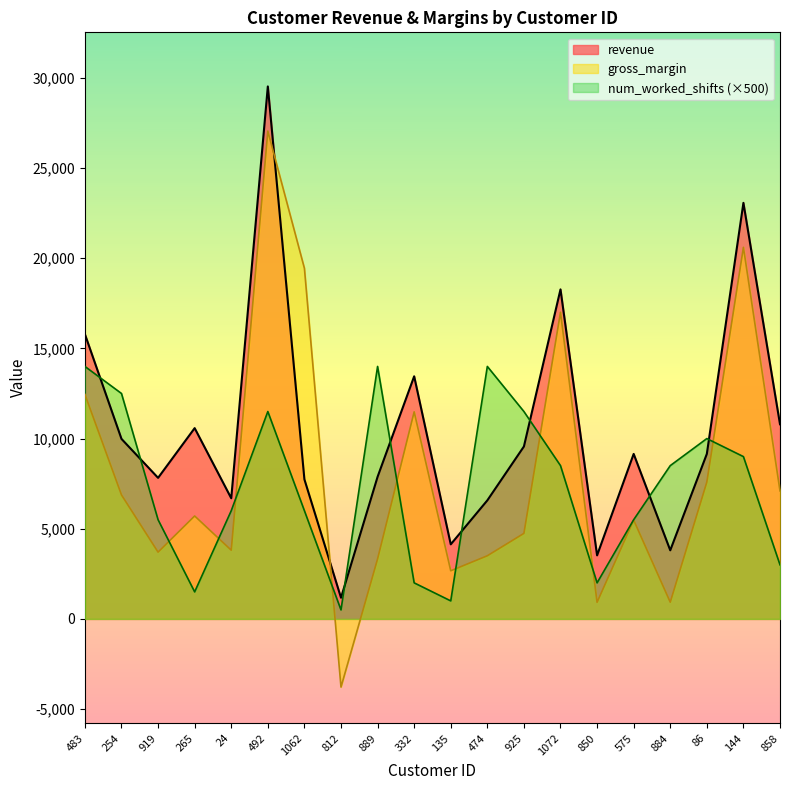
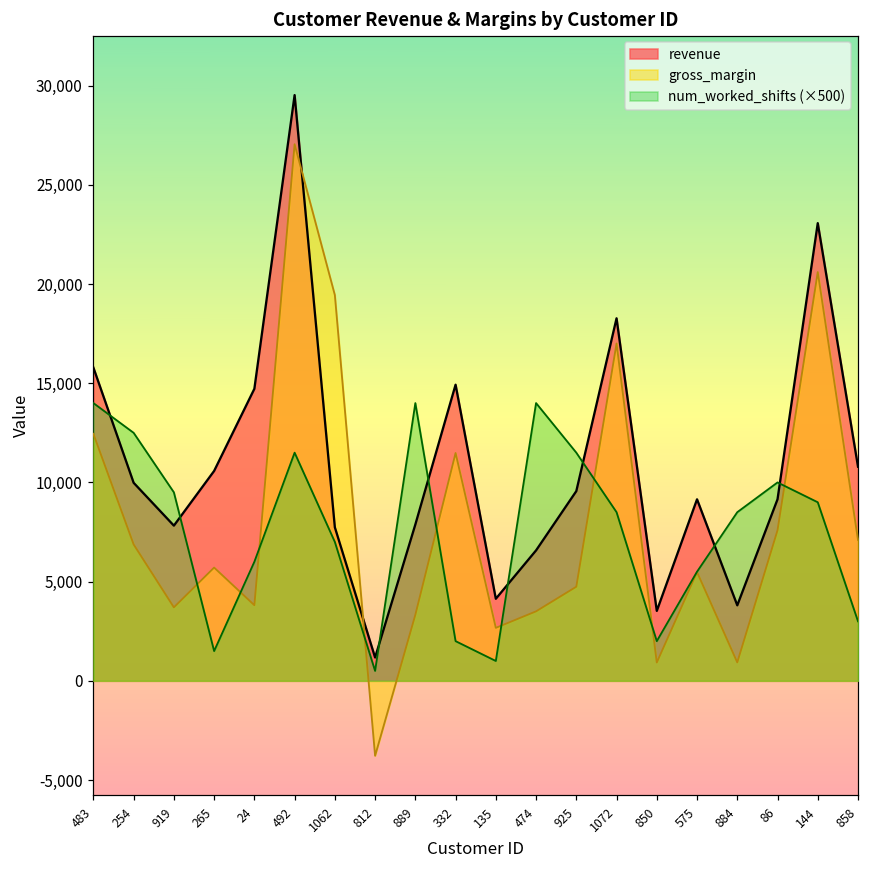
  {
    "revenue": {
      "483": "15,800",
      "254": "10,000",
      "919": "7,800",
      "265": "10,600",
-     "24": "6,700",
+     "24": "14,700",
      "492": "29,500",
      "1062": "7,700",
      "812": "1,200",
      "889": "7,900",
-     "332": "13,500",
+     "332": "14,900",
      "135": "4,100",
      "474": "6,600",
      "925": "9,600",
      "1072": "18,300",
      "850": "3,500",
      "575": "9,100",
      "884": "3,800",
      "86": "9,200",
      "144": "23,100",
      "858": "10,800"
    },
    "num_worked_shifts (×500)": {
      "483": "14,000",
      "254": "12,500",
-     "919": "5,500",
+     "919": "9,500",
      "265": "1,500",
      "24": "6,000",
      "492": "11,500",
-     "1062": "6,000",
+     "1062": "7,000",
      "812": "500",
      "889": "14,000",
      "332": "2,000",
      "135": "1,000",
      "474": "14,000",
      "925": "11,500",
      "1072": "8,500",
      "850": "2,000",
      "884": "8,500",
      "86": "10,000",
      "144": "9,000",
      "858": "3,000"
    }
  }
